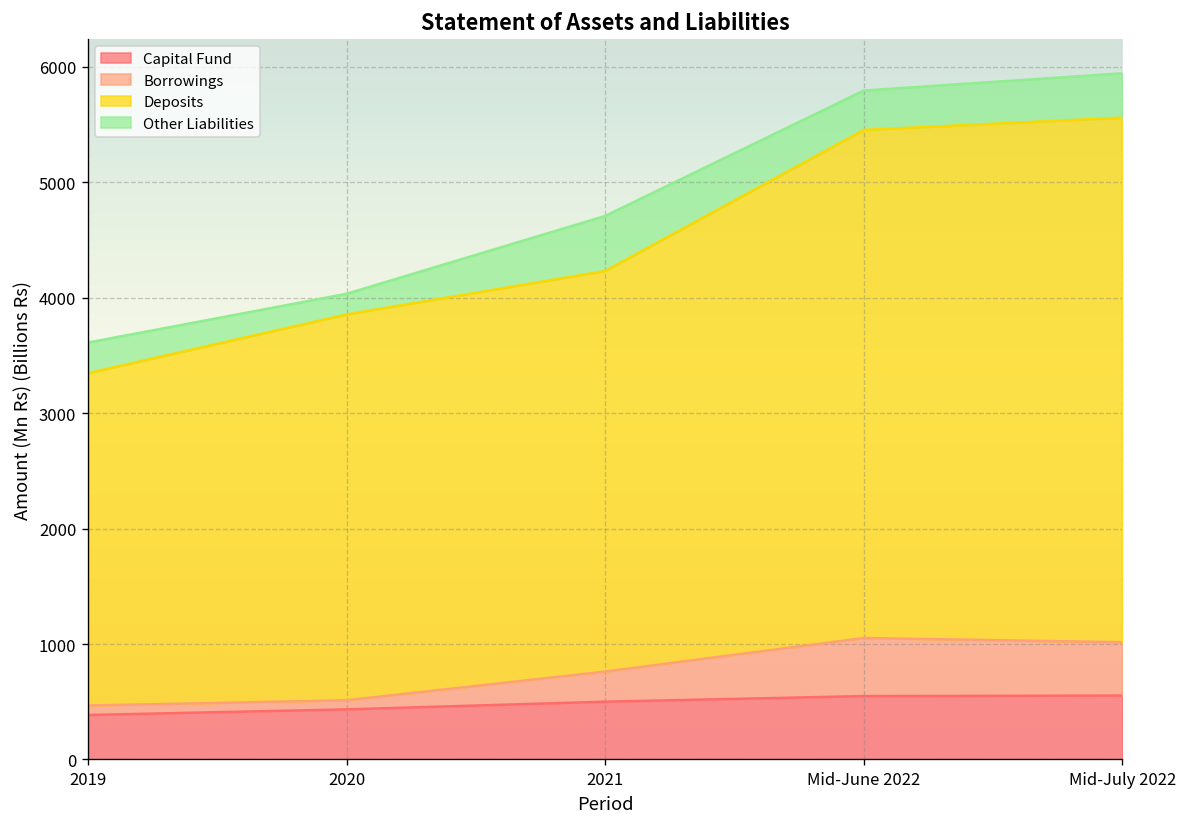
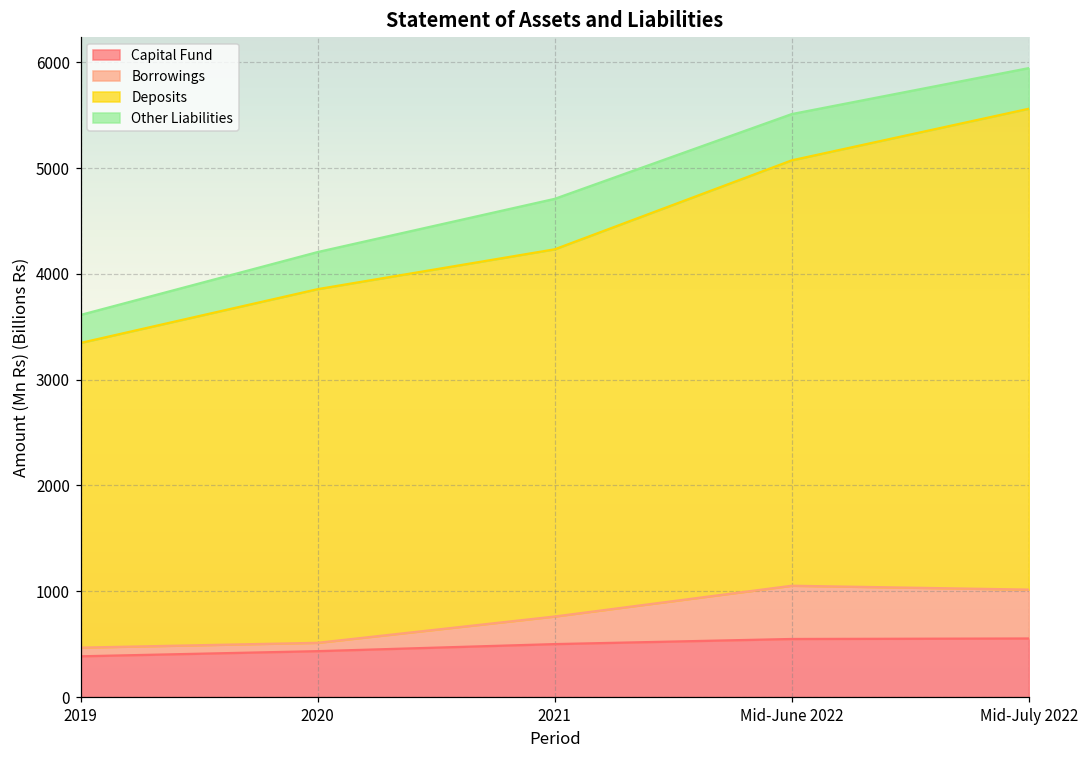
  {
    "Deposits": {
      "2019": 2900,
      "2020": 3300,
      "2021": 3500,
-     "Mid-June 2022": 4400,
+     "Mid-June 2022": 4000,
      "Mid-July 2022": 4500
    },
    "Other Liabilities": {
      "2019": 300,
-     "2020": 200,
+     "2020": 400,
      "2021": 500,
-     "Mid-June 2022": 300,
+     "Mid-June 2022": 400,
      "Mid-July 2022": 400
    }
  }
